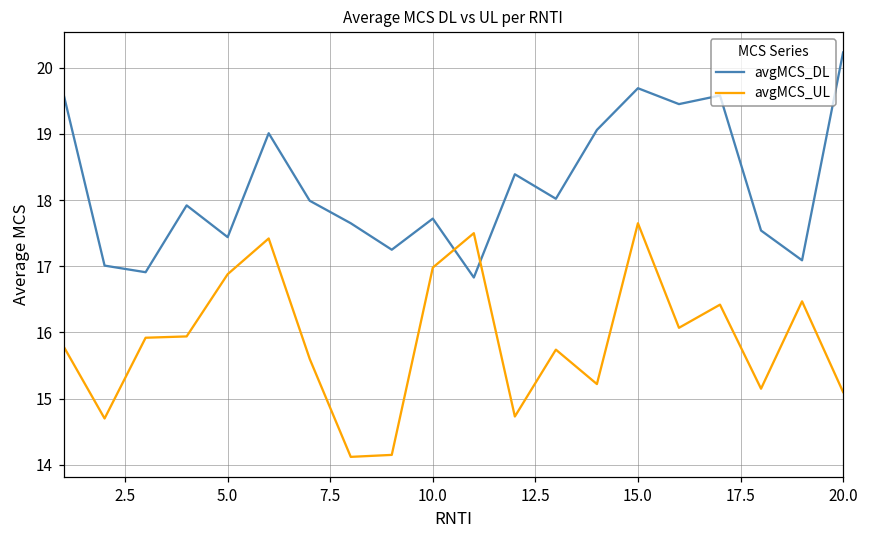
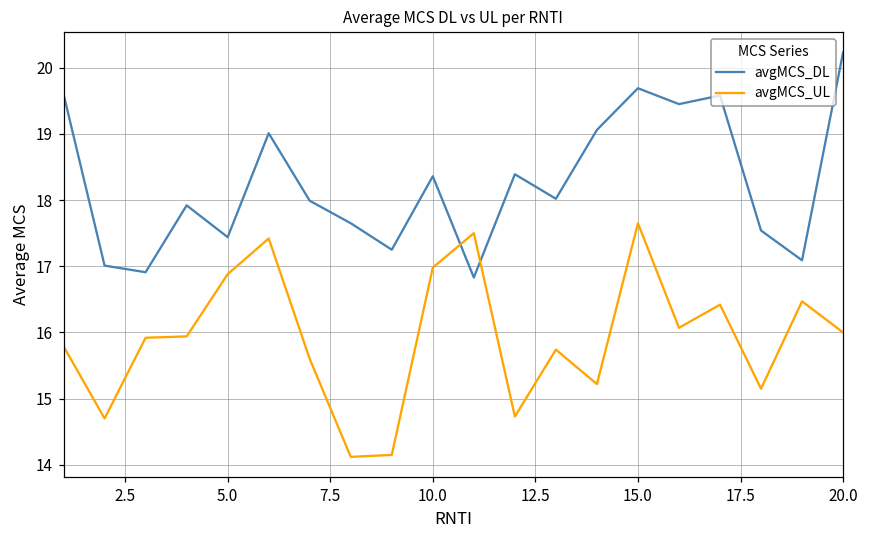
  {
    "avgMCS_DL": {
      "5.0": 17.4,
-     "10.0": 17.7,
+     "10.0": 18.4,
      "15.0": 19.7,
      "20.0": 20.2
    },
    "avgMCS_UL": {
      "5.0": 16.9,
      "10.0": 17.0,
      "15.0": 17.7,
-     "20.0": 15.1
+     "20.0": 16.0
    }
  }
